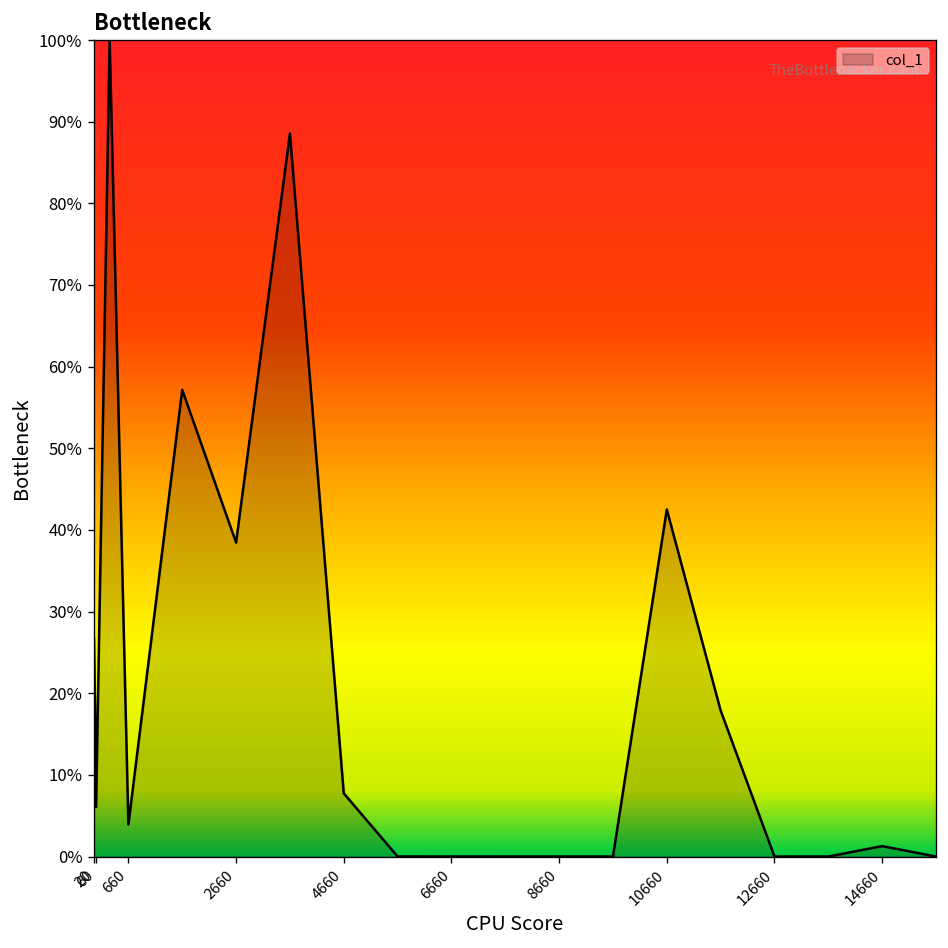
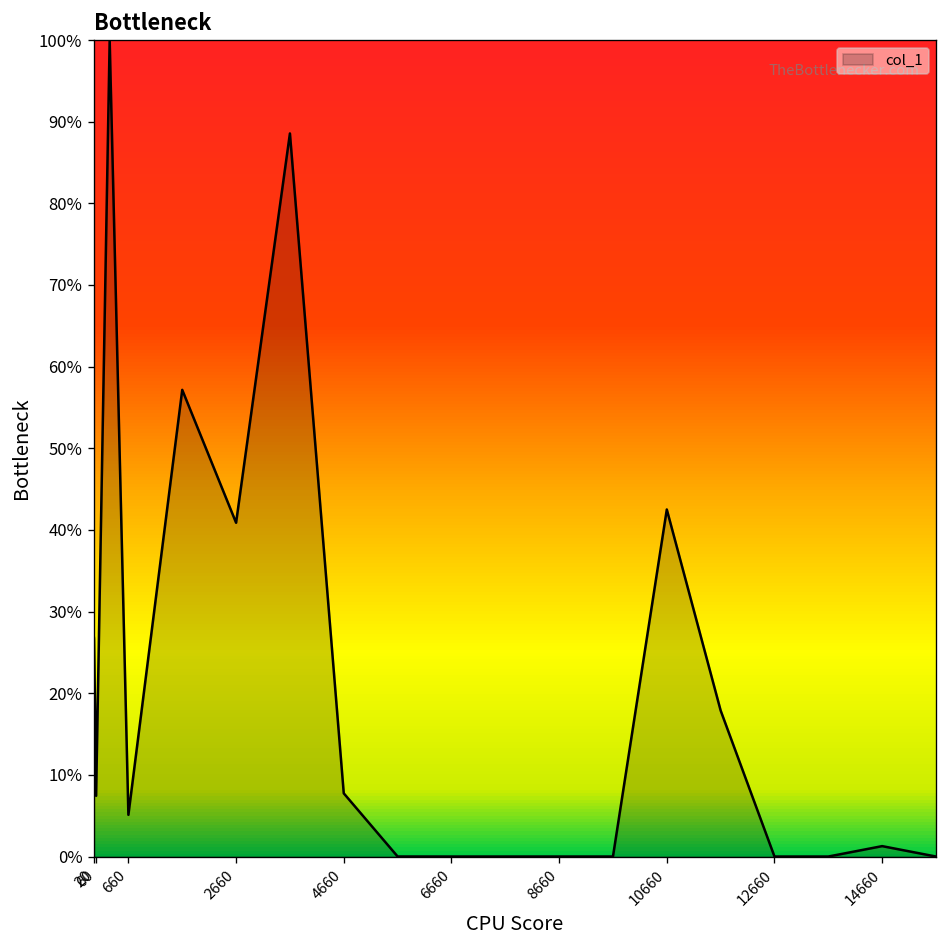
  {
    "20": "27%",
-   "60": "6%",
-   "660": "4%",
-   "2660": "38%",
+   "60": "7%",
+   "660": "5%",
+   "2660": "41%",
    "4660": "8%",
    "6660": "0%",
    "8660": "0%",
    "10660": "43%",
    "12660": "0%",
    "14660": "1%"
  }
